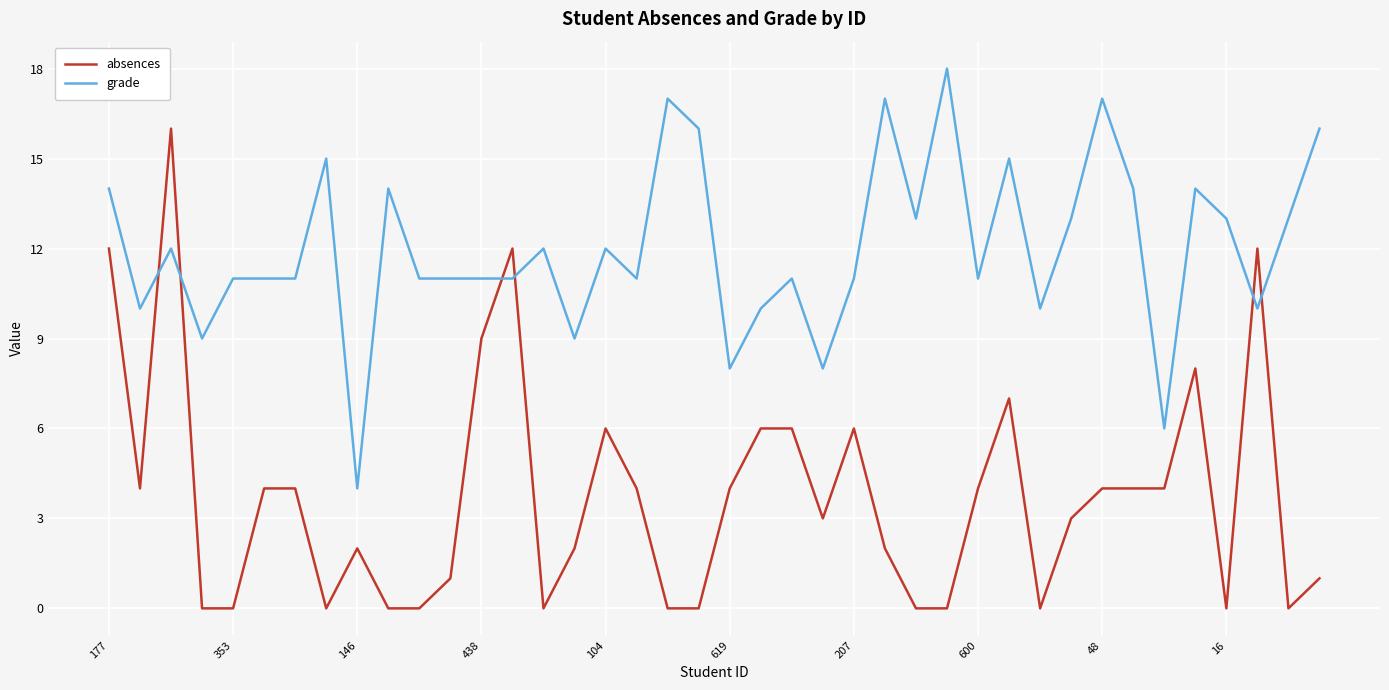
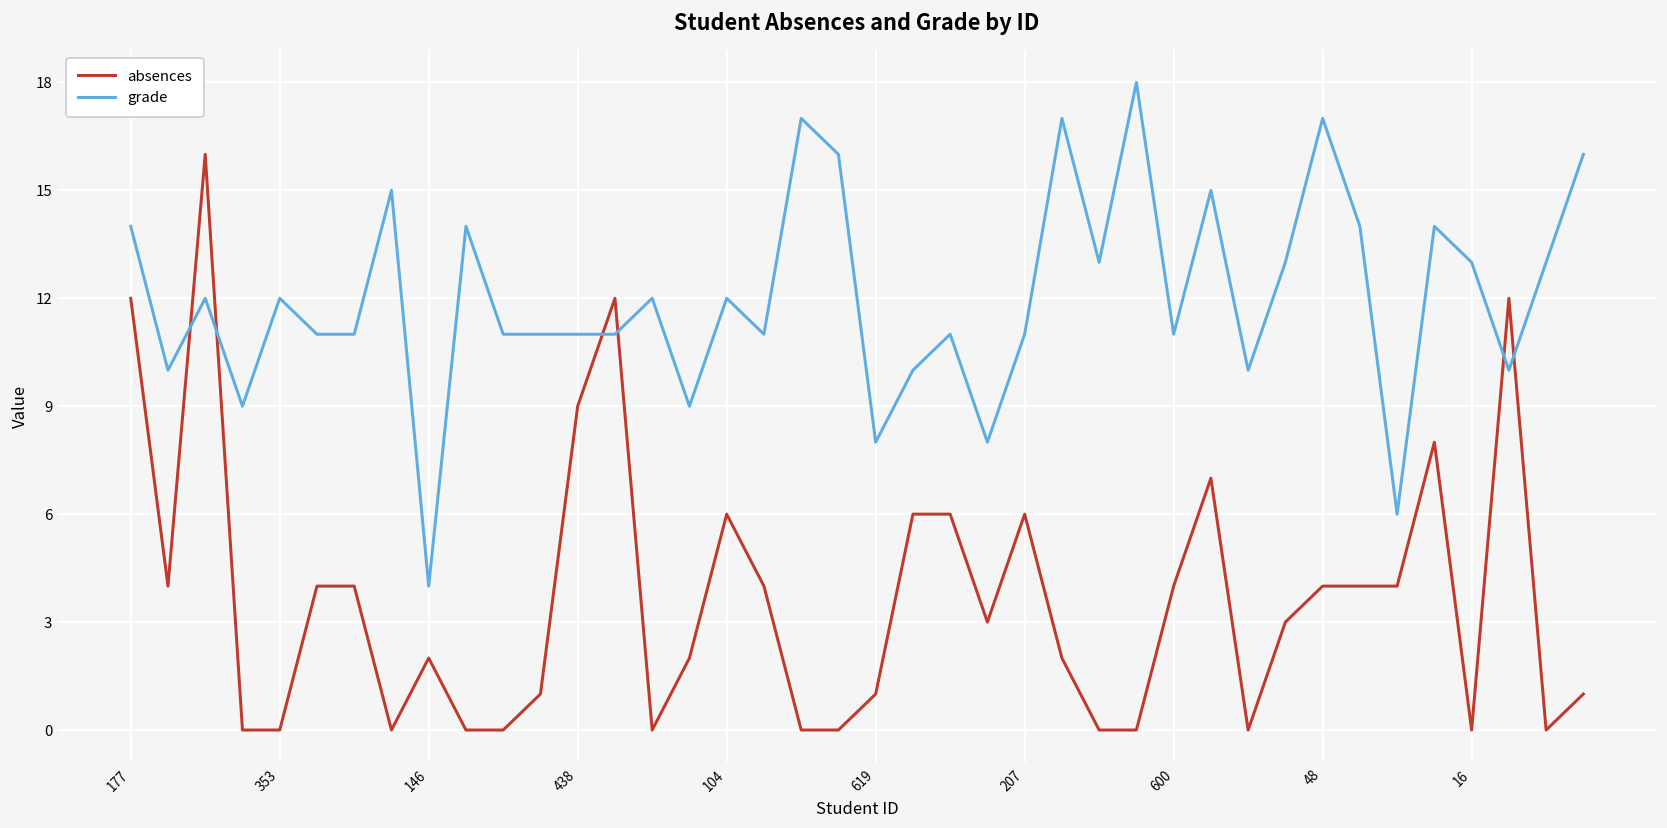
  {
    "absences": {
      "177": 12,
      "353": 0,
      "146": 2,
      "438": 9,
      "104": 6,
-     "619": 4,
+     "619": 1,
      "207": 6,
      "600": 4,
      "48": 4,
      "16": 0
    },
    "grade": {
      "177": 14,
-     "353": 11,
+     "353": 12,
      "146": 4,
      "438": 11,
      "104": 12,
      "619": 8,
      "207": 11,
      "600": 11,
      "48": 17,
      "16": 13
    }
  }
